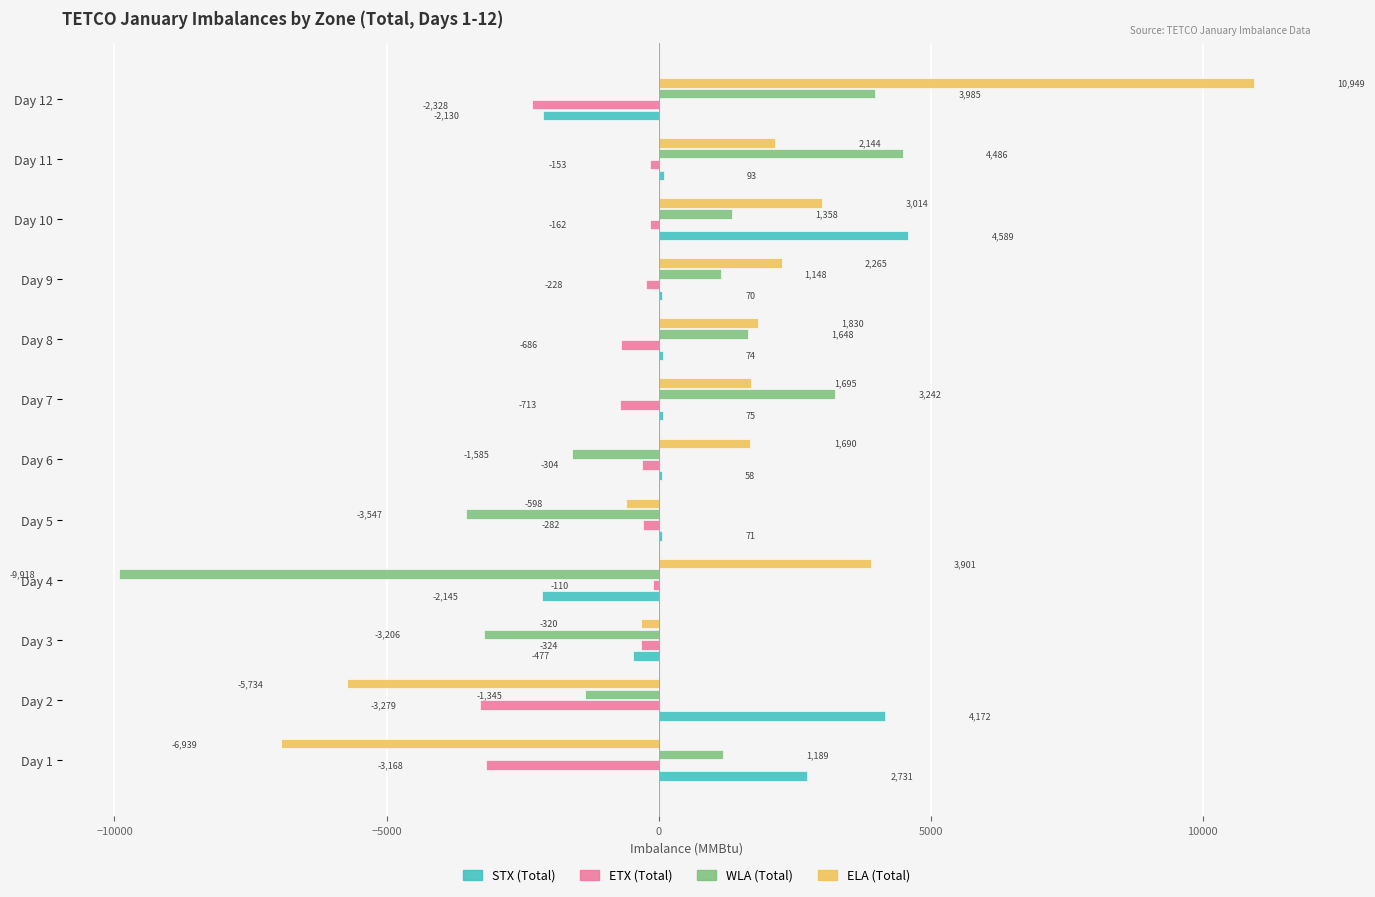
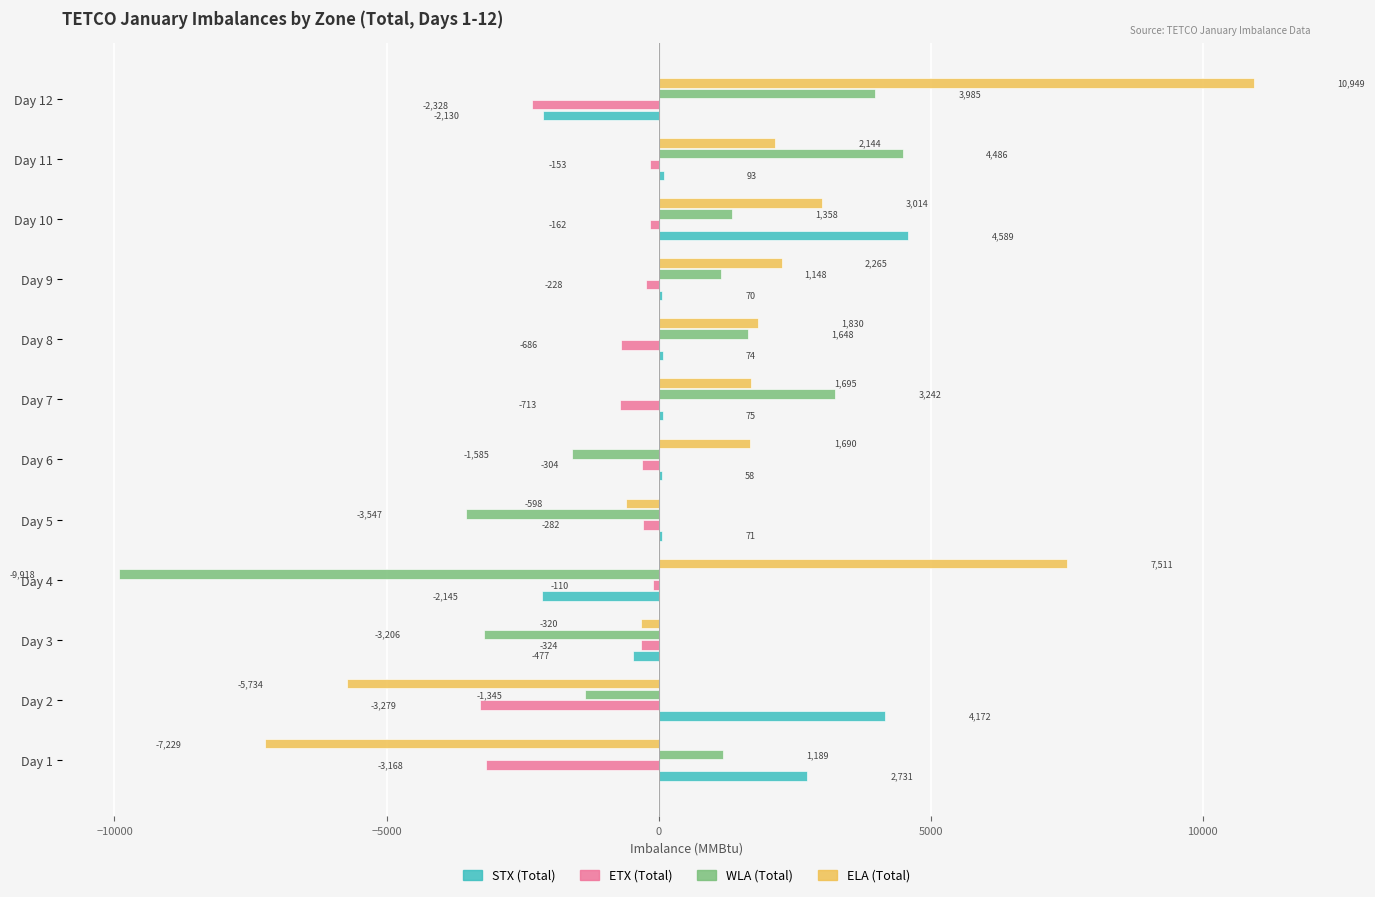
  {
    "STX (Total)": {
      "Day 12": "-2100",
      "Day 11": "100",
      "Day 10": "4600",
      "Day 9": "100",
      "Day 8": "100",
      "Day 7": "100",
      "Day 6": "100",
      "Day 5": "100",
      "Day 3": "-500",
      "Day 2": "4200"
    },
    "ETX (Total)": {
      "Day 12": "-2300",
      "Day 11": "-200",
      "Day 10": "-200",
      "Day 9": "-200",
      "Day 8": "-700",
      "Day 7": "-700",
      "Day 6": "-300",
      "Day 5": "-300",
      "Day 4": "-100",
      "Day 3": "-300",
      "Day 1": "-3200"
    },
    "WLA (Total)": {
      "Day 12": "4000",
      "Day 10": "1400",
      "Day 9": "1100",
      "Day 5": "-3500",
      "Day 4": "-9900",
      "Day 3": "-3200",
      "Day 2": "-1300",
      "Day 1": "1200"
    },
    "ELA (Total)": {
-     "Day 4": "3,901",
-     "Day 1": "-6,939"
+     "Day 4": "7,511",
+     "Day 1": "-7,229"
    }
  }
